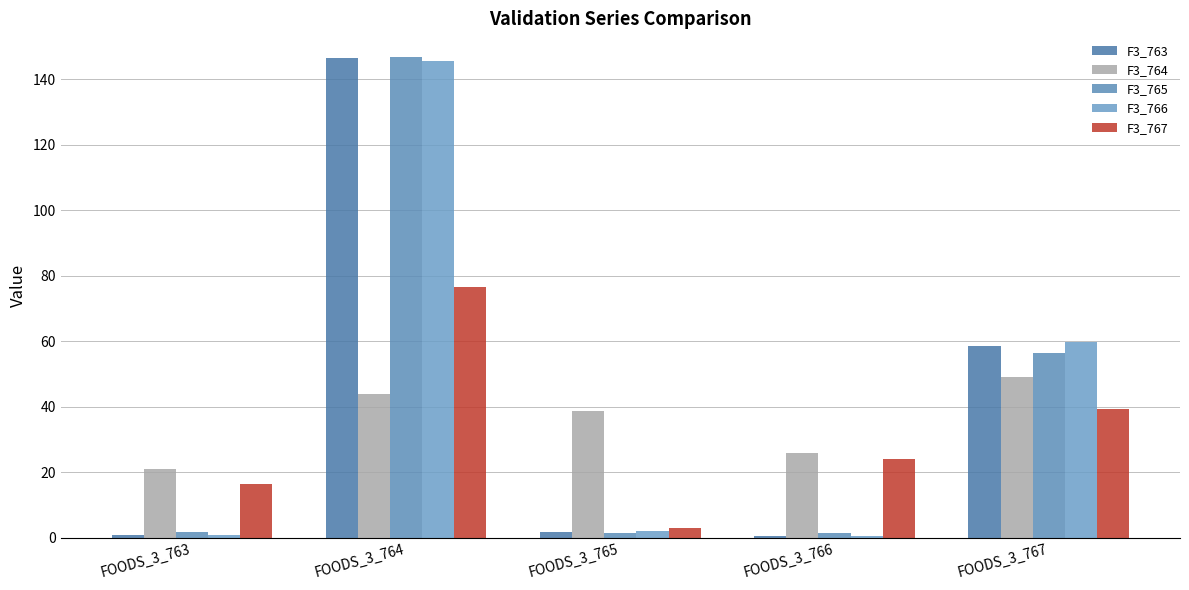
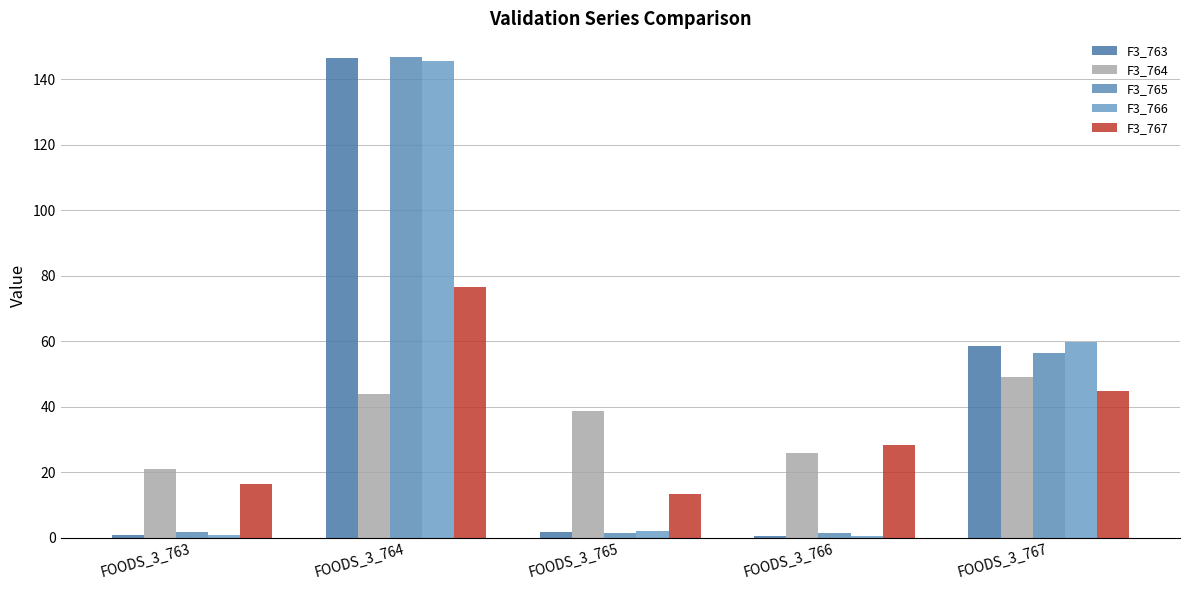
  {
    "F3_764": {
      "FOODS_3_763": 21,
      "FOODS_3_764": 44,
      "FOODS_3_765": 39,
      "FOODS_3_766": 26,
      "FOODS_3_767": 49
    },
    "F3_767": {
      "FOODS_3_763": 17,
      "FOODS_3_764": 77,
-     "FOODS_3_765": 3,
-     "FOODS_3_766": 24,
-     "FOODS_3_767": 39
+     "FOODS_3_765": 13,
+     "FOODS_3_766": 28,
+     "FOODS_3_767": 45
    }
  }
